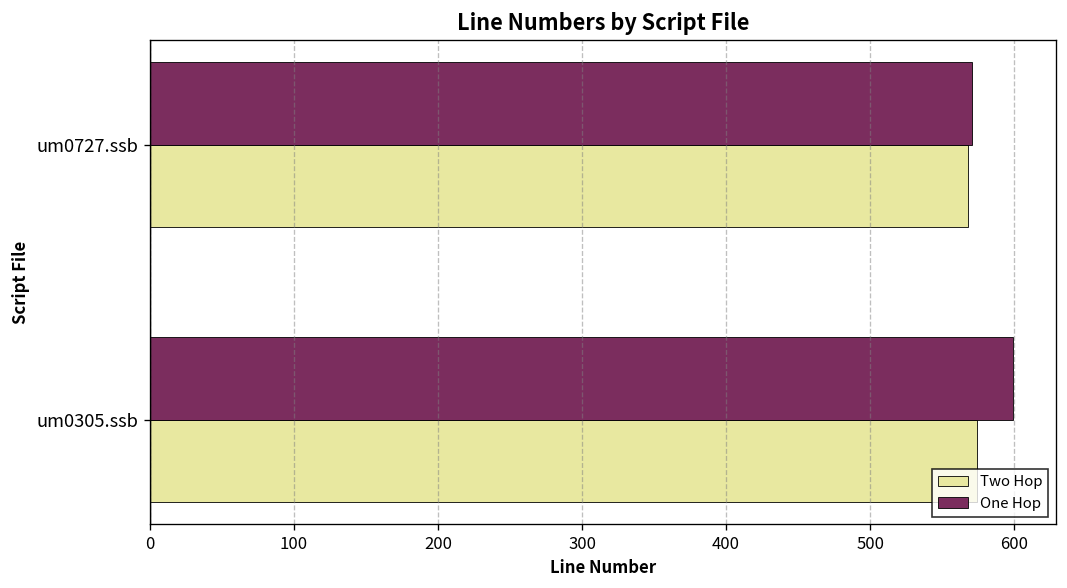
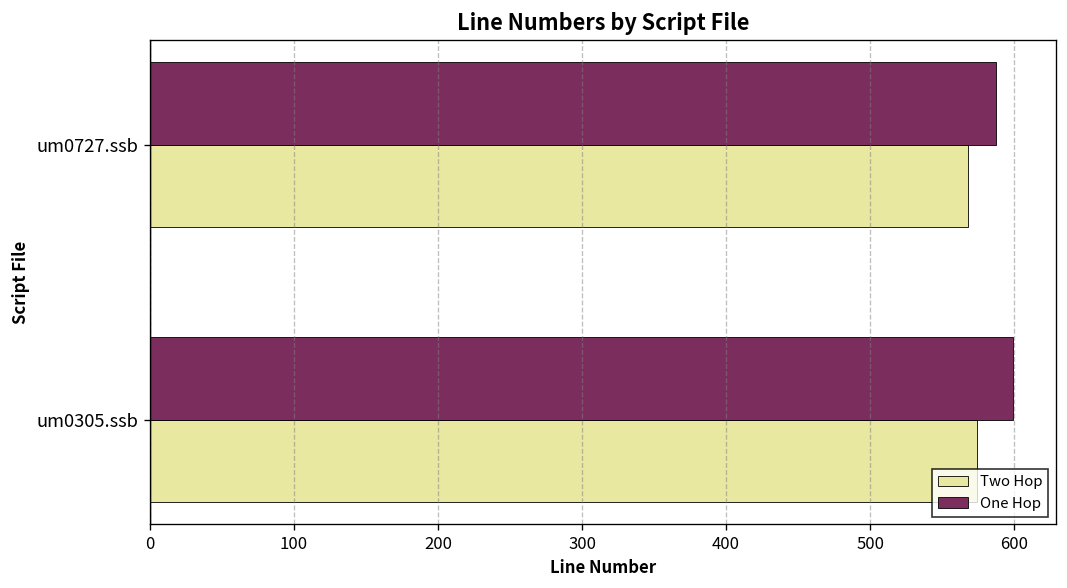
  {
    "Two Hop": {
      "um0727.ssb": 568,
      "um0305.ssb": 574
    },
    "One Hop": {
-     "um0727.ssb": 571,
+     "um0727.ssb": 587,
      "um0305.ssb": 599
    }
  }
